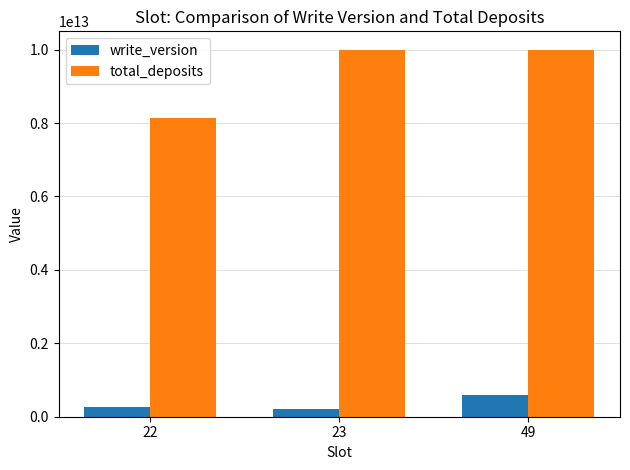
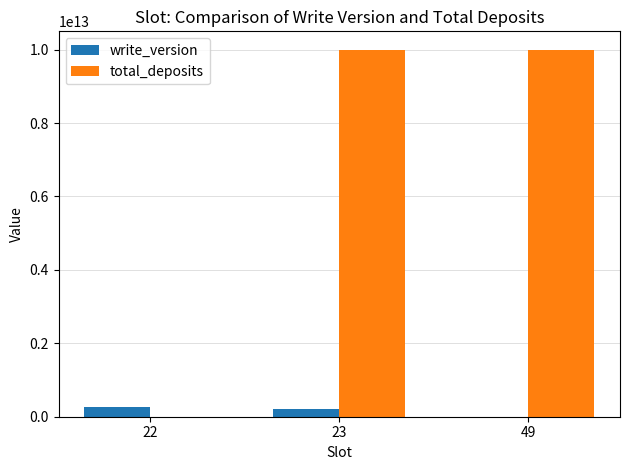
  {
    "write_version": {
      "22": 300000000000,
      "23": 200000000000,
-     "49": 600000000000
+     "49": 0
    },
    "total_deposits": {
-     "22": 8100000000000,
+     "22": 0,
      "23": 10000000000000,
      "49": 10000000000000
    }
  }
